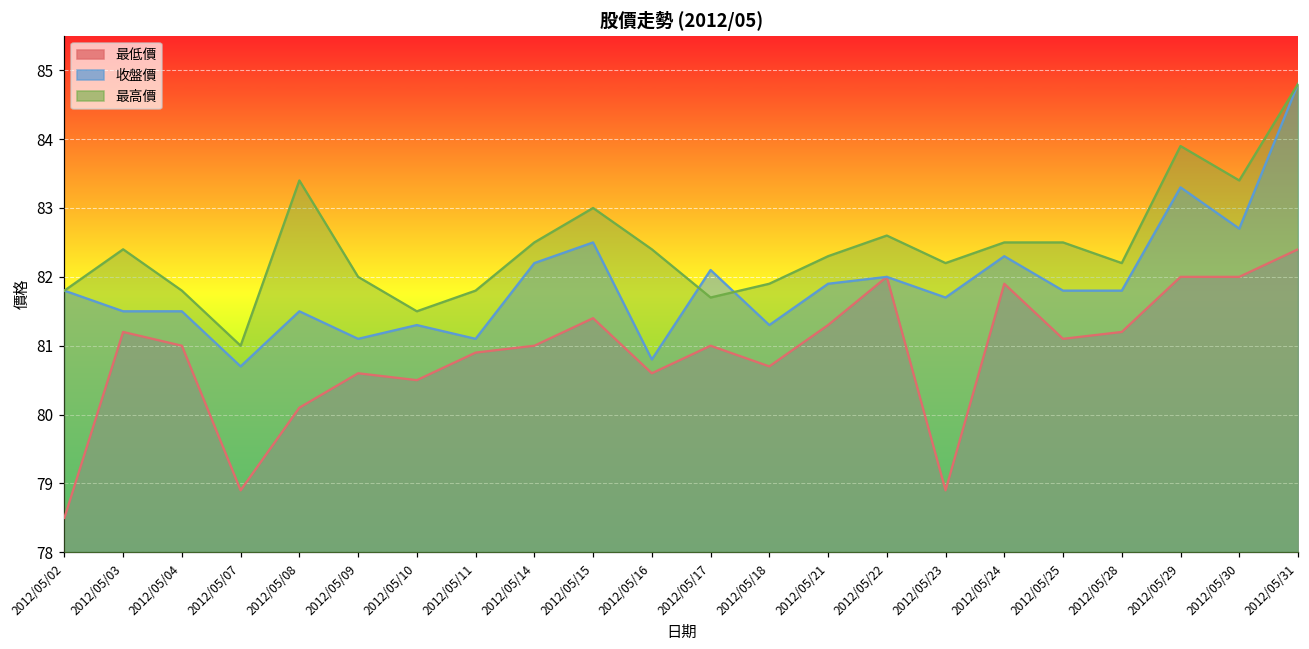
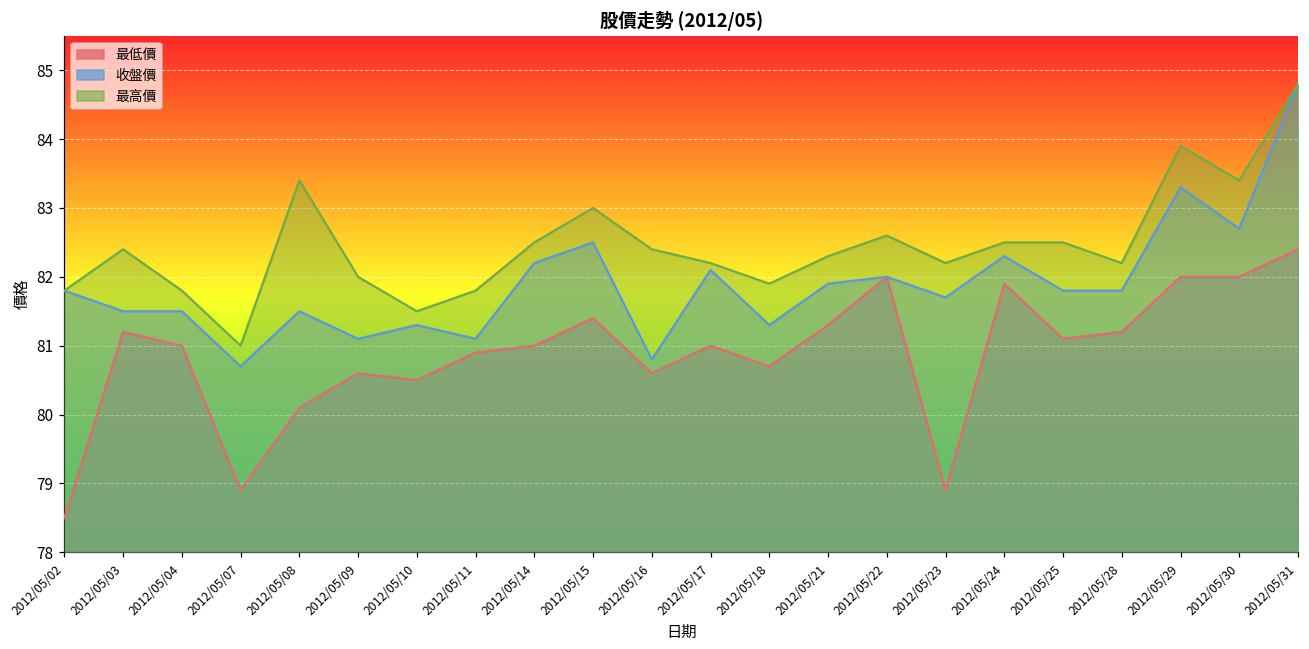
  {
    "最低價": {
      "2012/05/02": 78.5,
      "2012/05/03": 81.2,
      "2012/05/04": 81.0,
      "2012/05/07": 78.9,
      "2012/05/08": 80.1,
      "2012/05/09": 80.6,
      "2012/05/10": 80.5,
      "2012/05/11": 80.9,
      "2012/05/14": 81.0,
      "2012/05/15": 81.4,
      "2012/05/16": 80.6,
      "2012/05/17": 81.0,
      "2012/05/18": 80.7,
      "2012/05/21": 81.3,
      "2012/05/23": 78.9,
      "2012/05/24": 81.9,
      "2012/05/25": 81.1,
      "2012/05/28": 81.2,
      "2012/05/29": 82.0,
      "2012/05/30": 82.0,
      "2012/05/31": 82.4
    },
    "收盤價": {
      "2012/05/03": 81.5,
      "2012/05/04": 81.5,
      "2012/05/07": 80.7,
      "2012/05/08": 81.5,
      "2012/05/09": 81.1,
      "2012/05/10": 81.3,
      "2012/05/11": 81.1,
      "2012/05/14": 82.2,
      "2012/05/15": 82.5,
      "2012/05/16": 80.8,
      "2012/05/17": 82.1,
      "2012/05/18": 81.3,
      "2012/05/21": 81.9,
      "2012/05/23": 81.7,
      "2012/05/24": 82.3,
      "2012/05/25": 81.8,
      "2012/05/28": 81.8,
      "2012/05/29": 83.3,
      "2012/05/30": 82.7
    },
    "最高價": {
      "2012/05/03": 82.4,
      "2012/05/04": 81.8,
      "2012/05/07": 81.0,
      "2012/05/08": 83.4,
      "2012/05/09": 82.0,
      "2012/05/10": 81.5,
      "2012/05/11": 81.8,
      "2012/05/14": 82.5,
      "2012/05/15": 83.0,
      "2012/05/16": 82.4,
-     "2012/05/17": 81.7,
+     "2012/05/17": 82.2,
      "2012/05/18": 81.9,
      "2012/05/21": 82.3,
      "2012/05/22": 82.6,
      "2012/05/23": 82.2,
      "2012/05/24": 82.5,
      "2012/05/25": 82.5,
      "2012/05/28": 82.2,
      "2012/05/29": 83.9,
      "2012/05/30": 83.4
    }
  }
